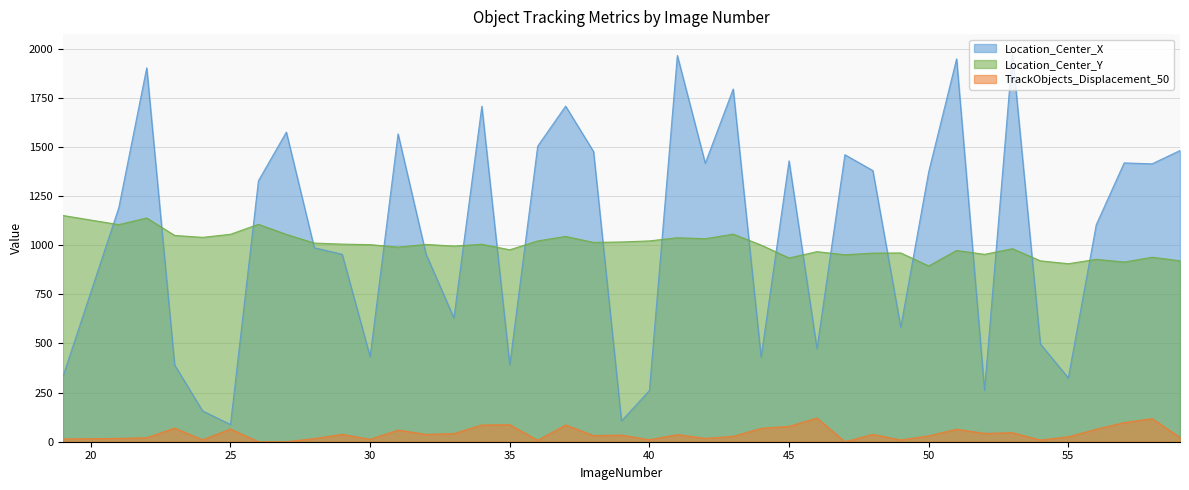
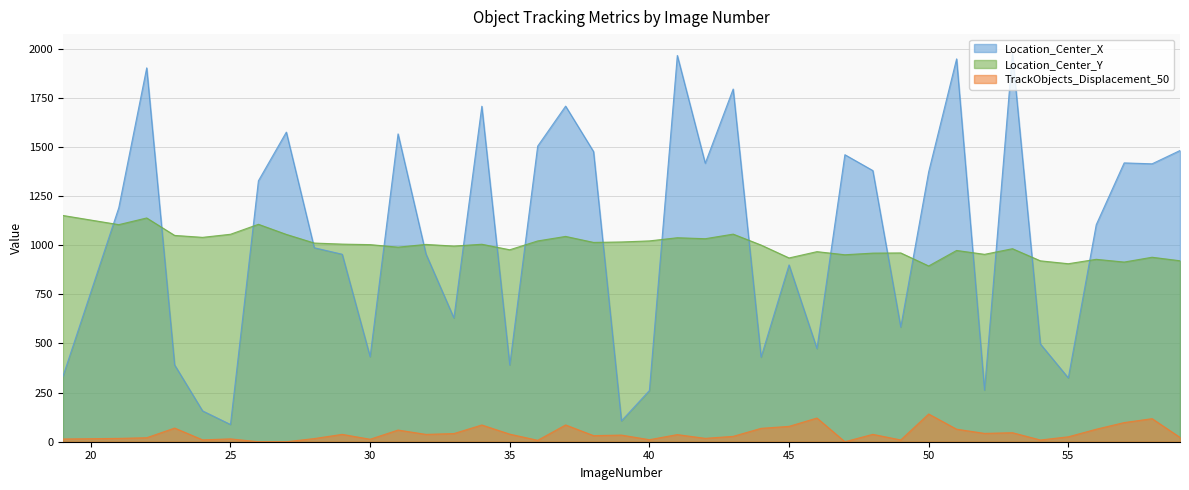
  {
    "Location_Center_X": {
      "25": 90,
      "30": 430,
      "35": 390,
      "40": 260,
-     "45": 1430,
+     "45": 900,
      "50": 1370,
      "55": 320
    },
    "Location_Center_Y": {
      "25": 1060,
      "30": 1000,
      "35": 980,
      "40": 1020,
      "45": 940,
      "50": 890,
      "55": 910
    },
    "TrackObjects_Displacement_50": {
-     "25": 60,
+     "25": 10,
      "30": 10,
-     "35": 90,
+     "35": 40,
      "40": 10,
      "45": 80,
-     "50": 30,
+     "50": 140,
      "55": 30
    }
  }
